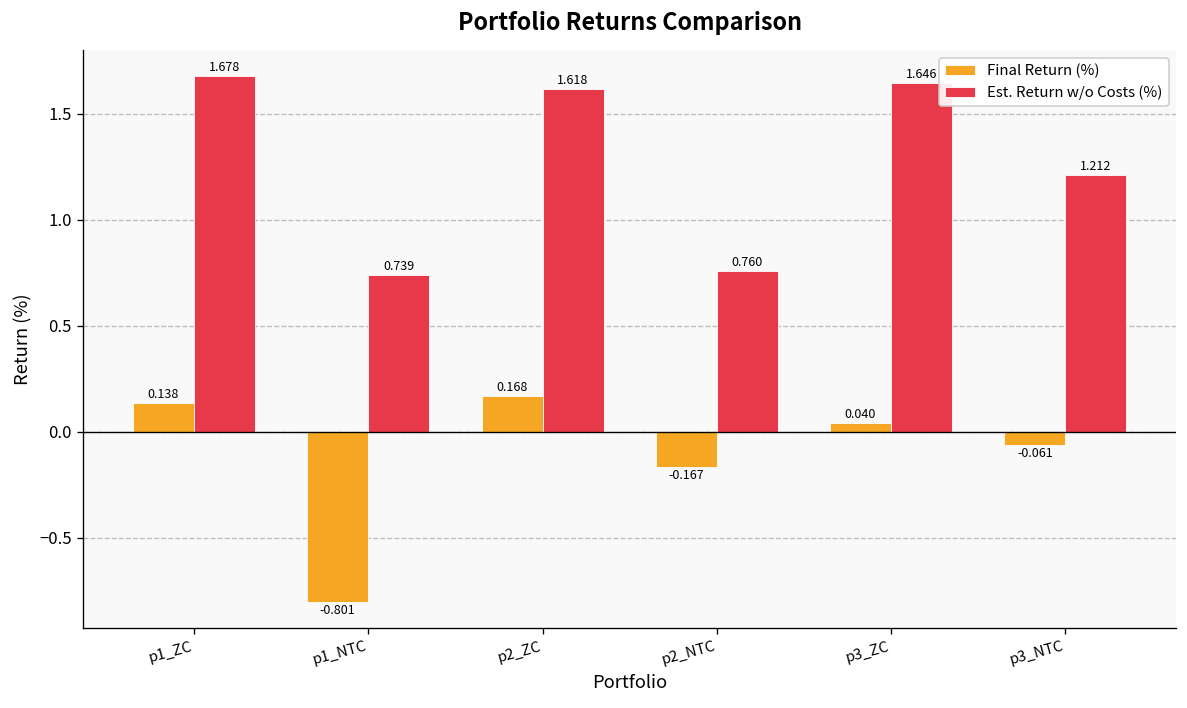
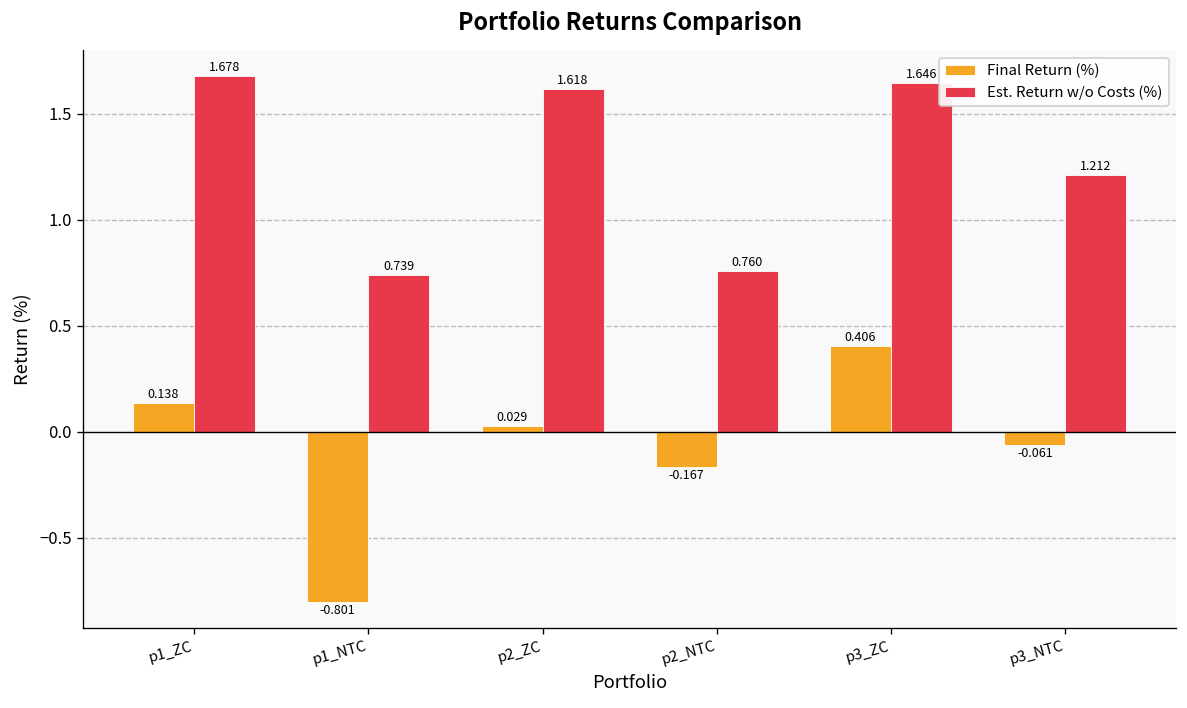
  {
    "Final Return (%)": {
      "p1_ZC": 0.138,
      "p1_NTC": -0.801,
-     "p2_ZC": 0.168,
+     "p2_ZC": 0.029,
      "p2_NTC": -0.167,
-     "p3_ZC": 0.040,
+     "p3_ZC": 0.406,
      "p3_NTC": -0.061
    },
    "Est. Return w/o Costs (%)": {
      "p1_ZC": 1.678,
      "p1_NTC": 0.739,
      "p2_ZC": 1.618,
      "p2_NTC": 0.760,
      "p3_ZC": 1.646,
      "p3_NTC": 1.212
    }
  }
